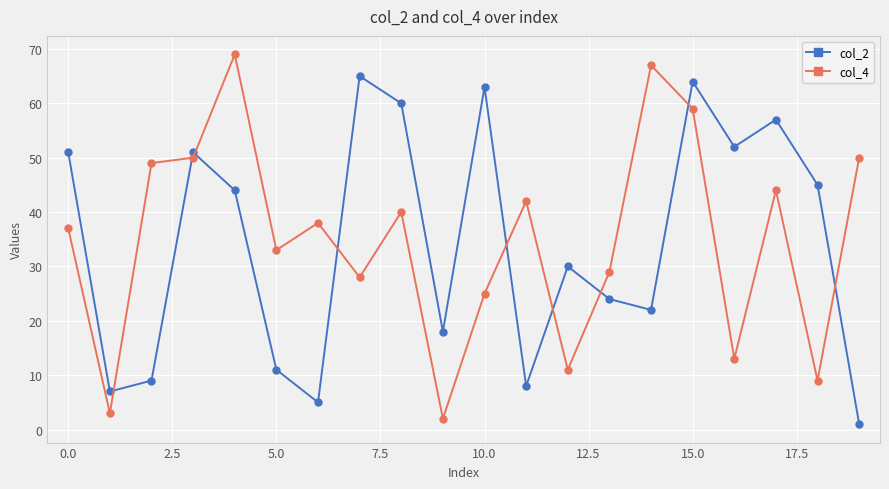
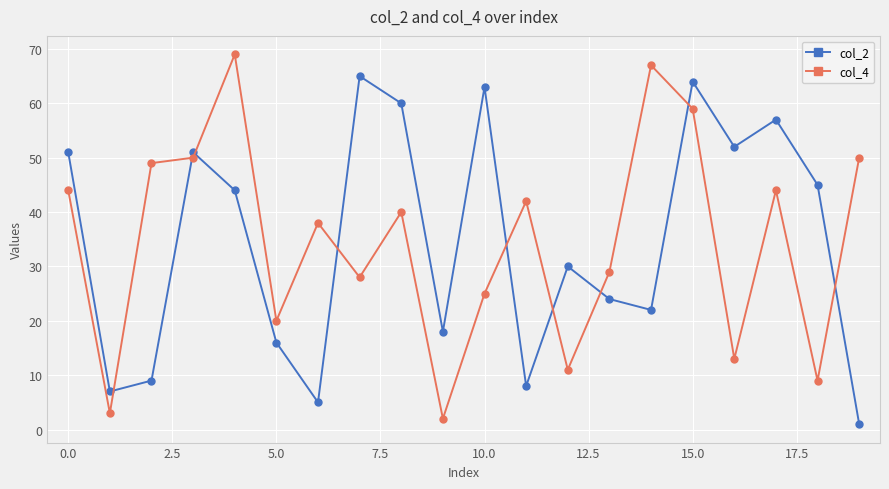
  {
    "col_2": {
      "0.0": 51,
-     "5.0": 11,
+     "5.0": 16,
      "10.0": 63,
      "15.0": 64
    },
    "col_4": {
-     "0.0": 37,
-     "5.0": 33,
+     "0.0": 44,
+     "5.0": 20,
      "10.0": 25,
      "15.0": 59
    }
  }
